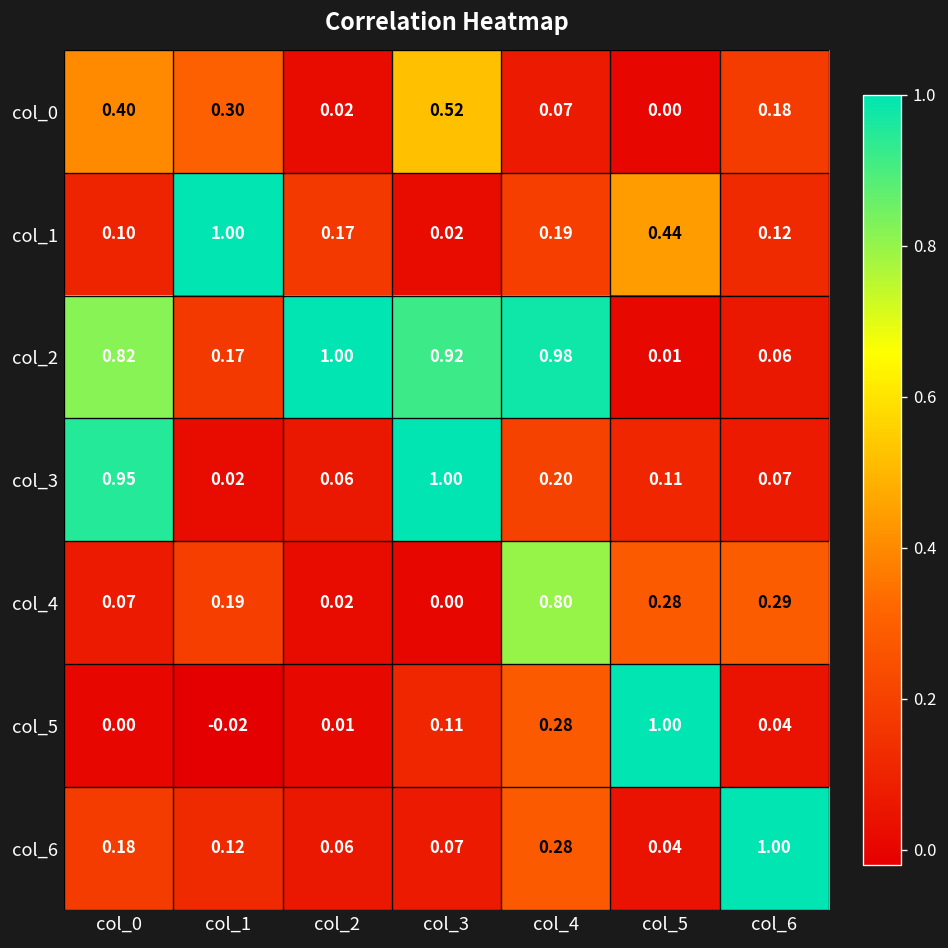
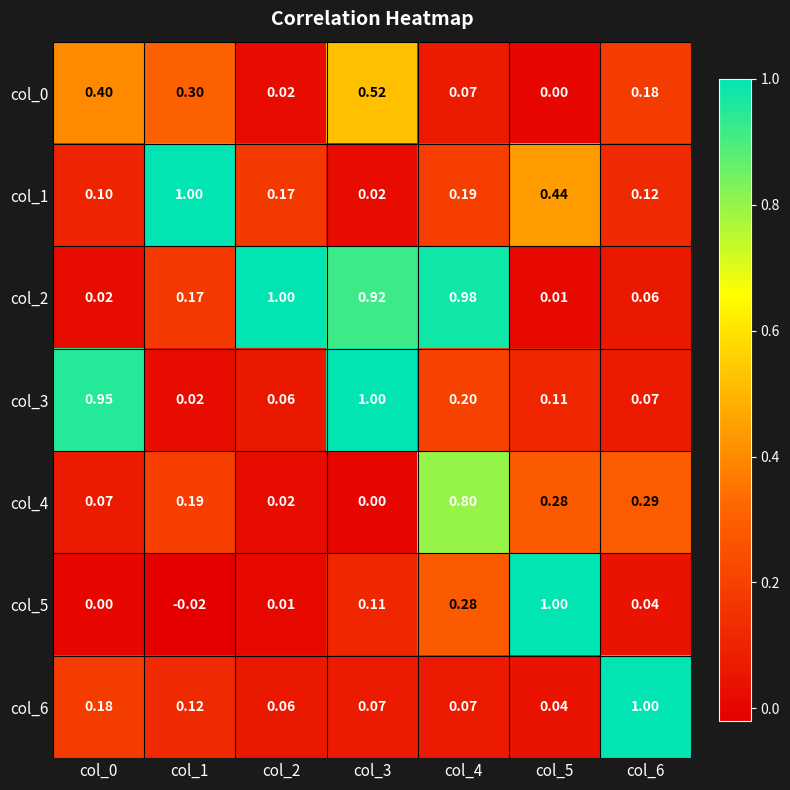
  {
    "col_0": {
      "col_0": 0.40,
      "col_1": 0.30,
      "col_2": 0.02,
      "col_3": 0.52,
      "col_4": 0.07,
      "col_5": 0.00,
      "col_6": 0.18
    },
    "col_1": {
      "col_0": 0.10,
      "col_1": 1.00,
      "col_2": 0.17,
      "col_3": 0.02,
      "col_4": 0.19,
      "col_5": 0.44,
      "col_6": 0.12
    },
    "col_2": {
-     "col_0": 0.82,
+     "col_0": 0.02,
      "col_1": 0.17,
      "col_2": 1.00,
      "col_3": 0.92,
      "col_4": 0.98,
      "col_5": 0.01,
      "col_6": 0.06
    },
    "col_3": {
      "col_0": 0.95,
      "col_1": 0.02,
      "col_2": 0.06,
      "col_3": 1.00,
      "col_4": 0.20,
      "col_5": 0.11,
      "col_6": 0.07
    },
    "col_4": {
      "col_0": 0.07,
      "col_1": 0.19,
      "col_2": 0.02,
      "col_3": 0.00,
      "col_4": 0.80,
      "col_5": 0.28,
      "col_6": 0.29
    },
    "col_5": {
      "col_0": 0.00,
      "col_1": -0.02,
      "col_2": 0.01,
      "col_3": 0.11,
      "col_4": 0.28,
      "col_5": 1.00,
      "col_6": 0.04
    },
    "col_6": {
      "col_0": 0.18,
      "col_1": 0.12,
      "col_2": 0.06,
      "col_3": 0.07,
-     "col_4": 0.28,
+     "col_4": 0.07,
      "col_5": 0.04,
      "col_6": 1.00
    }
  }
